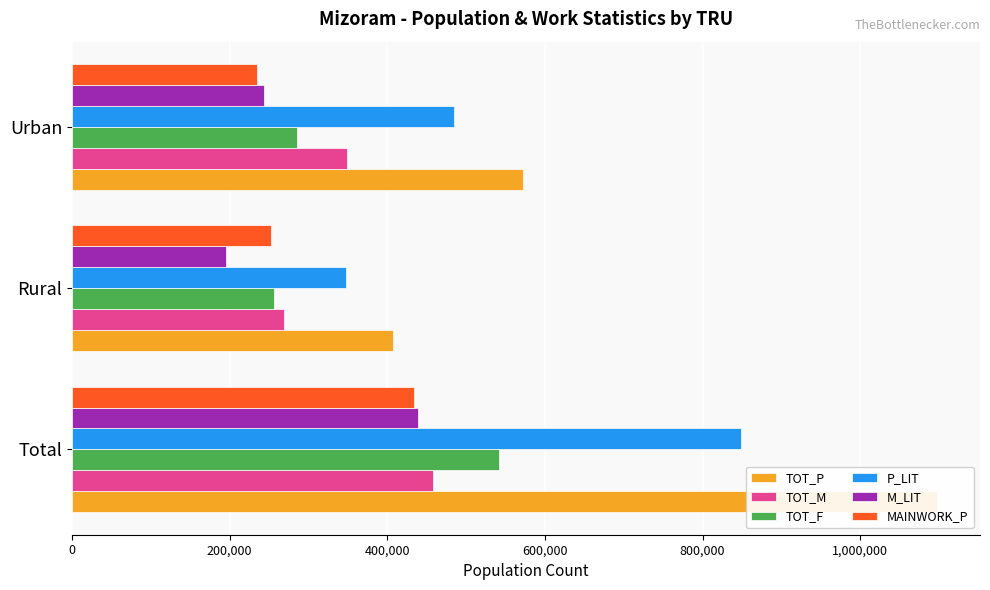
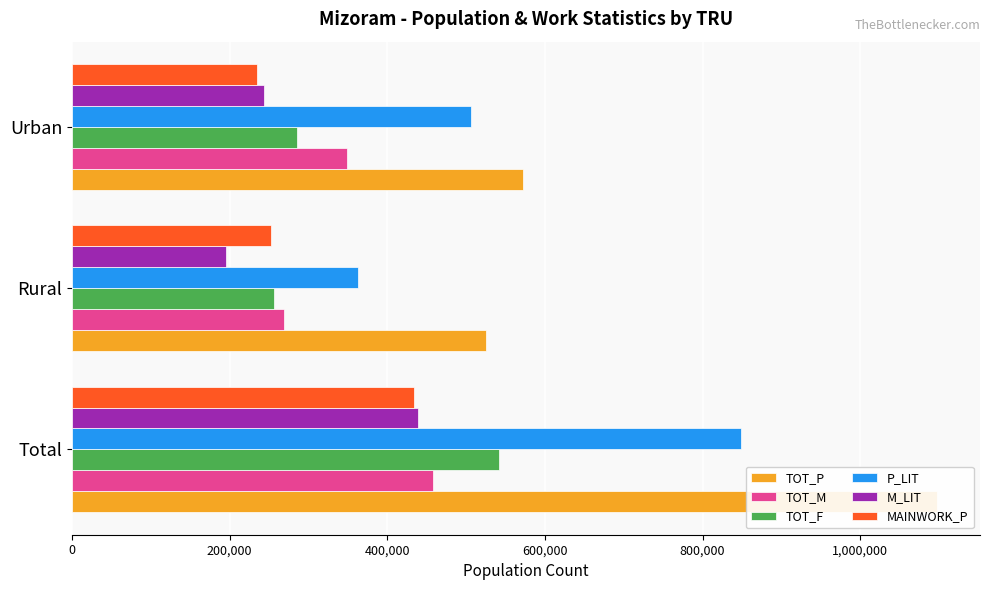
  {
    "TOT_P": {
      "Urban": "570,000",
-     "Rural": "410,000"
+     "Rural": "530,000"
    },
    "TOT_M": {
      "Urban": "350,000",
      "Rural": "270,000",
      "Total": "460,000"
    },
    "TOT_F": {
      "Urban": "290,000",
      "Rural": "260,000",
      "Total": "540,000"
    },
    "P_LIT": {
-     "Urban": "480,000",
-     "Rural": "350,000",
+     "Urban": "510,000",
+     "Rural": "360,000",
      "Total": "850,000"
    },
    "M_LIT": {
      "Urban": "240,000",
      "Rural": "200,000",
      "Total": "440,000"
    },
    "MAINWORK_P": {
      "Urban": "230,000",
      "Rural": "250,000",
      "Total": "430,000"
    }
  }
